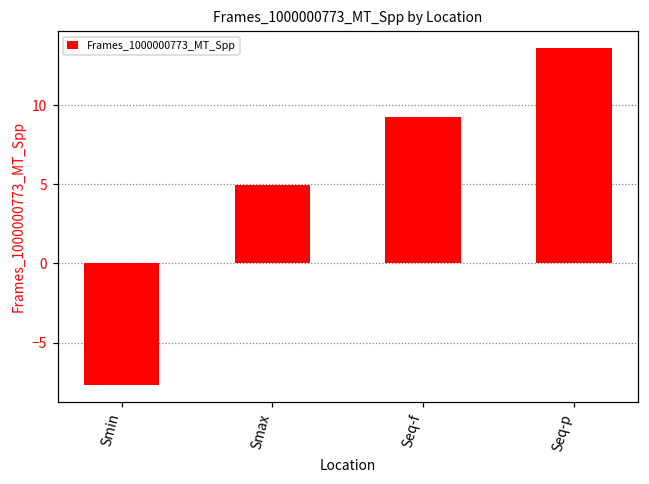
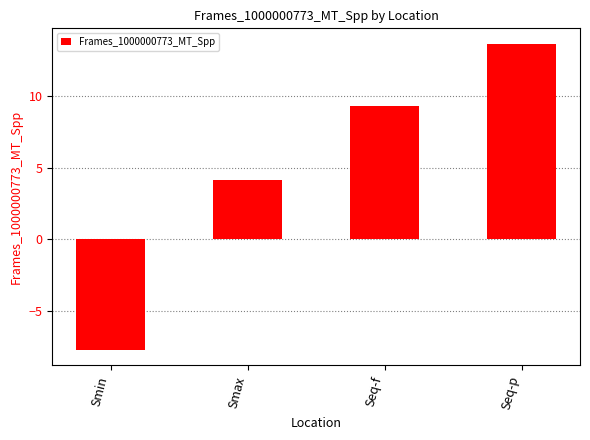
  {
    "Smin": -7.7,
-   "Smax": 5.0,
+   "Smax": 4.1,
    "Seq-f": 9.3,
    "Seq-p": 13.6
  }
